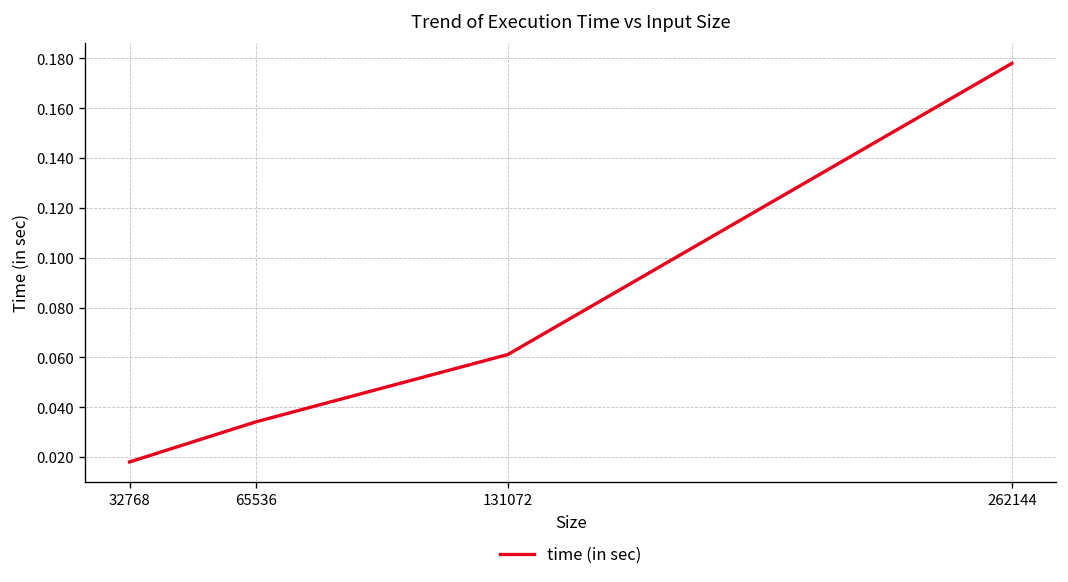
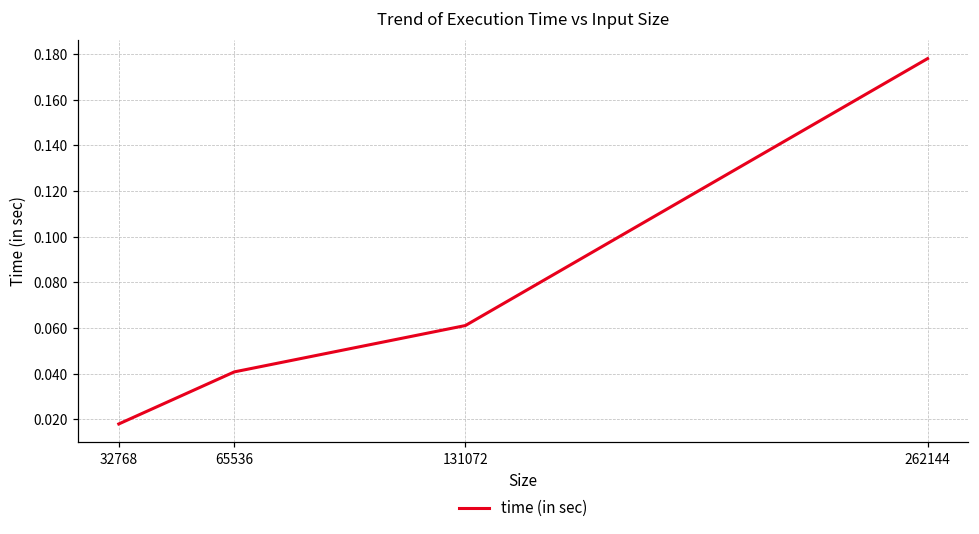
  {
    "32768": 0.018,
-   "65536": 0.034,
+   "65536": 0.041,
    "131072": 0.061,
    "262144": 0.178
  }
